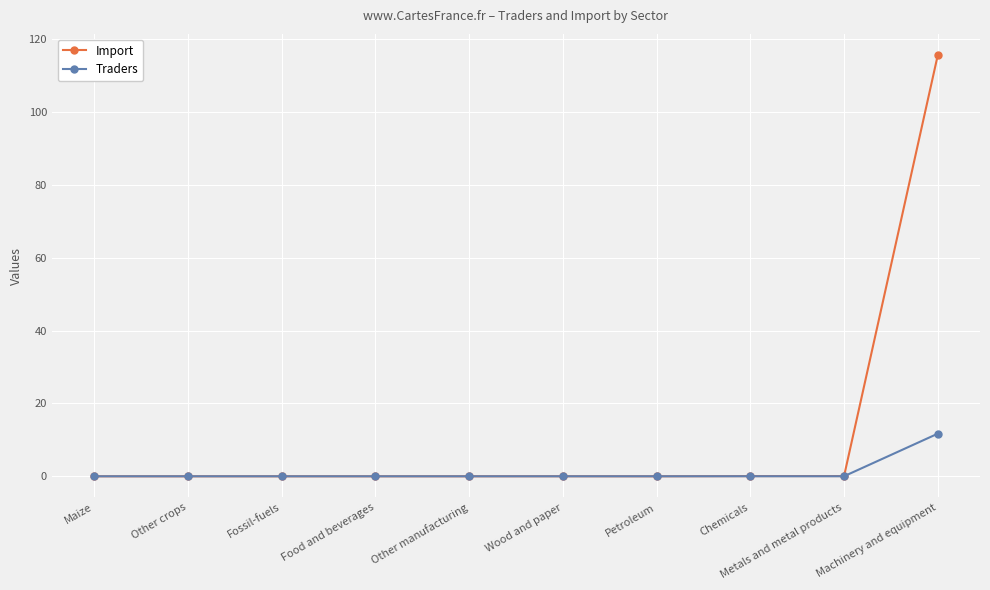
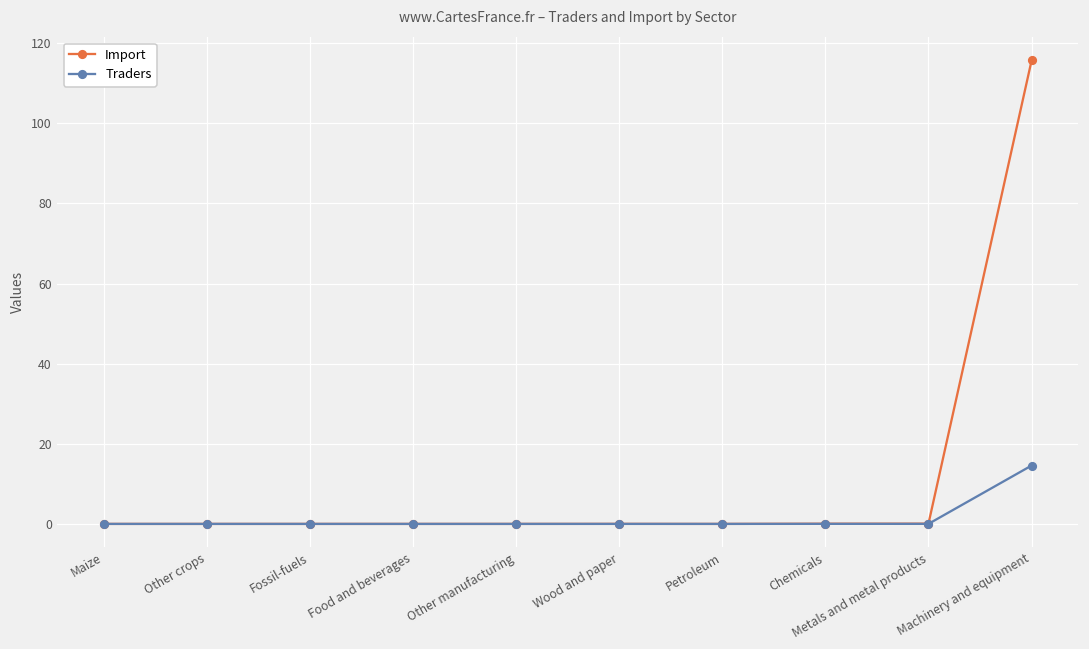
  {
    "Import": {
      "Machinery and equipment": 116
    },
    "Traders": {
-     "Machinery and equipment": 12
+     "Machinery and equipment": 15
    }
  }
